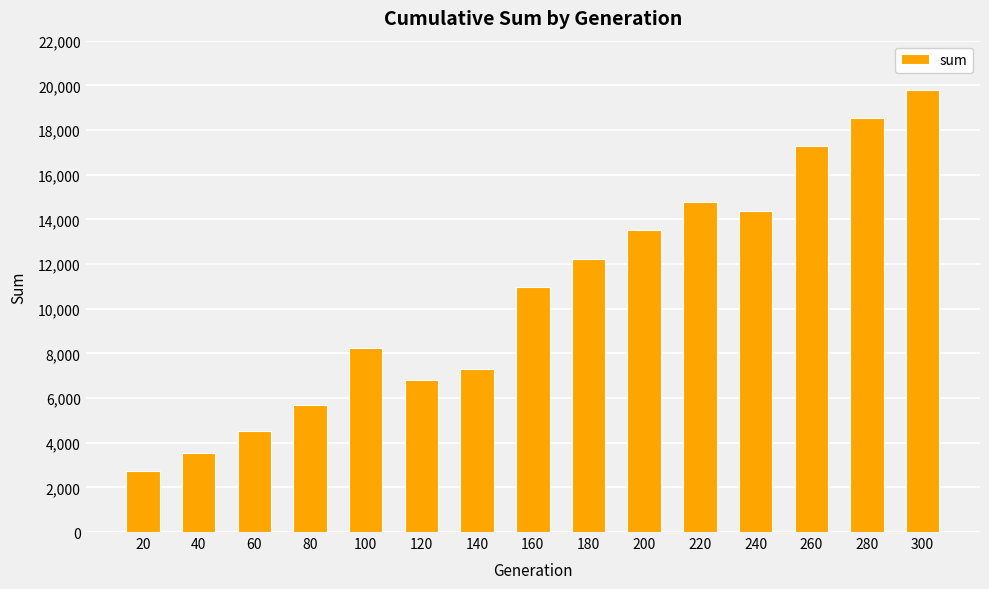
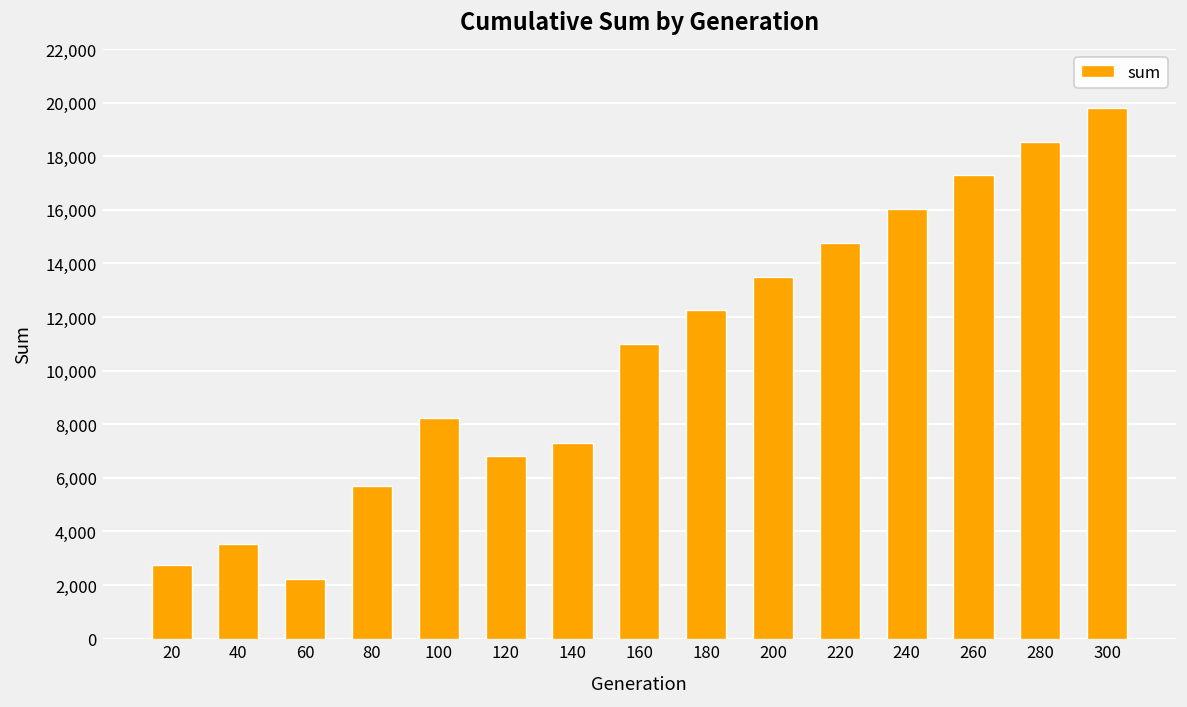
  {
    "20": "2,700",
    "40": "3,500",
-   "60": "4,500",
+   "60": "2,200",
    "80": "5,700",
    "100": "8,200",
    "120": "6,800",
    "140": "7,300",
    "160": "11,000",
    "180": "12,200",
    "200": "13,500",
    "220": "14,800",
-   "240": "14,400",
+   "240": "16,000",
    "260": "17,300",
    "280": "18,500",
    "300": "19,800"
  }
